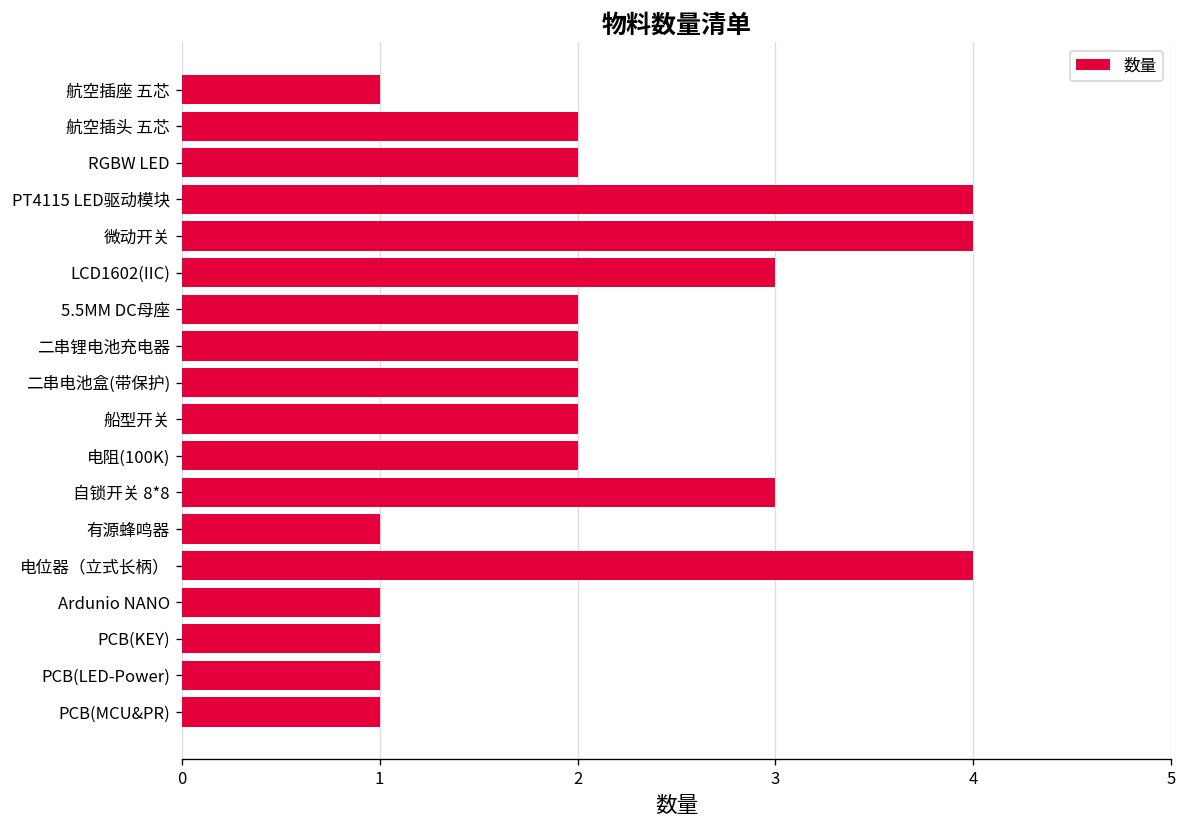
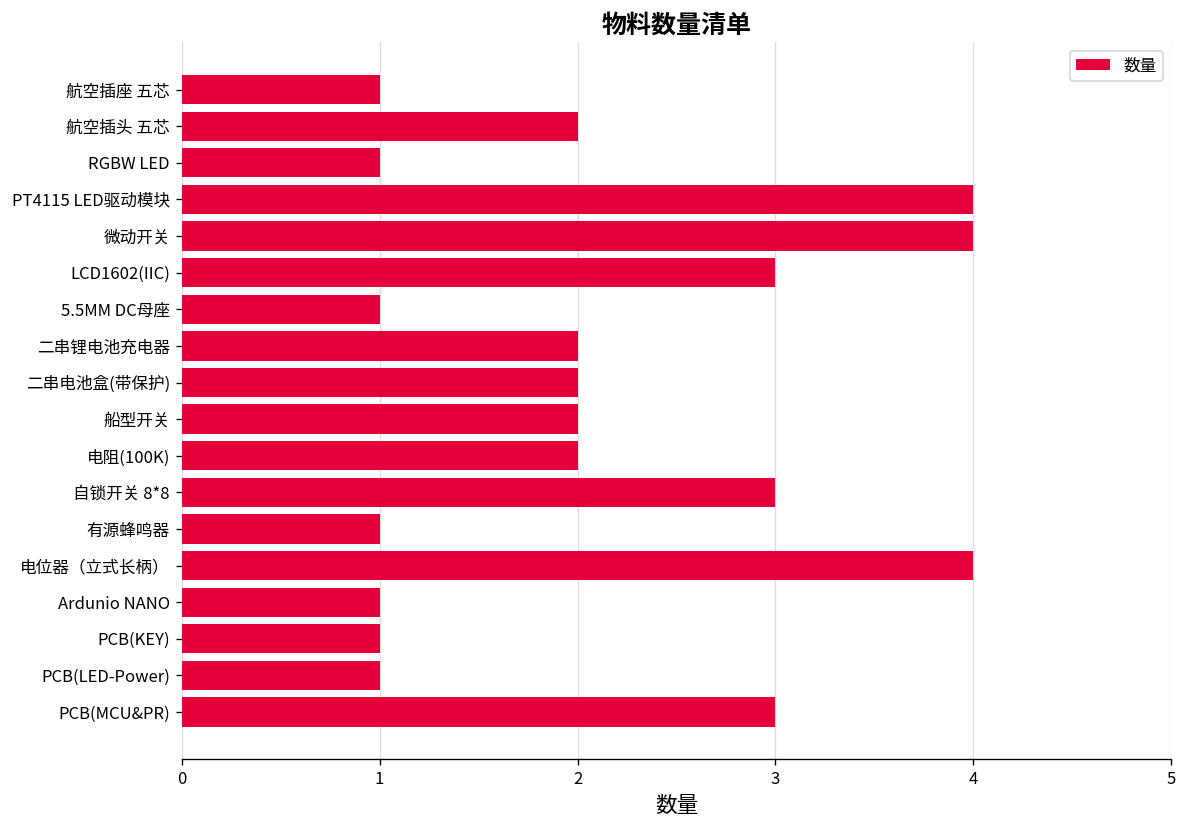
  {
    "航空插座 五芯": 1,
    "航空插头 五芯": 2,
-   "RGBW LED": 2,
+   "RGBW LED": 1,
    "PT4115 LED驱动模块": 4,
    "微动开关": 4,
    "LCD1602(IIC)": 3,
-   "5.5MM DC母座": 2,
+   "5.5MM DC母座": 1,
    "二串锂电池充电器": 2,
    "二串电池盒(带保护)": 2,
    "船型开关": 2,
    "电阻(100K)": 2,
    "自锁开关 8*8": 3,
    "有源蜂鸣器": 1,
    "电位器（立式长柄）": 4,
    "Ardunio NANO": 1,
    "PCB(KEY)": 1,
    "PCB(LED-Power)": 1,
-   "PCB(MCU&PR)": 1
+   "PCB(MCU&PR)": 3
  }
